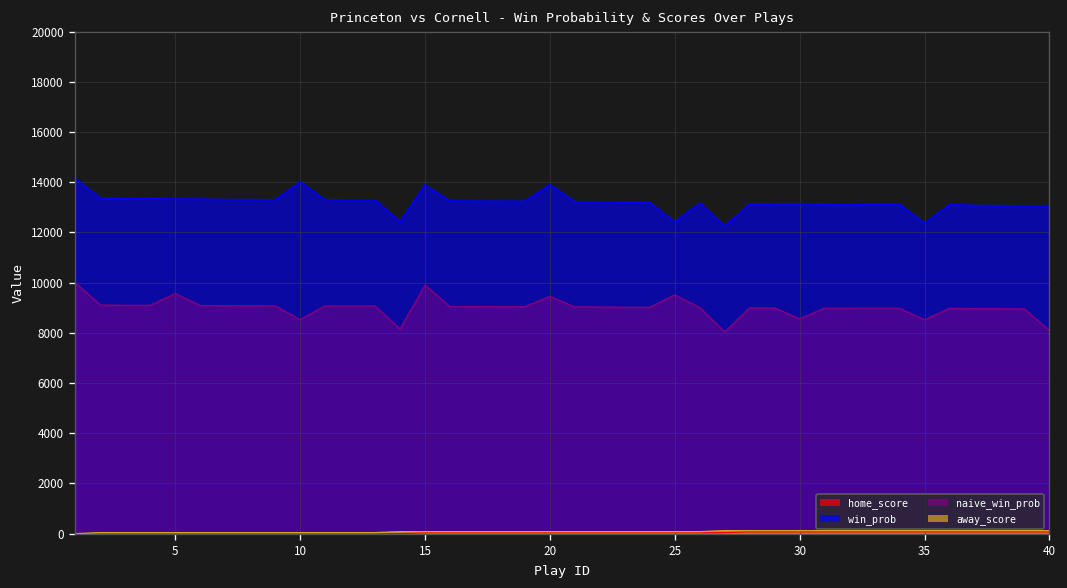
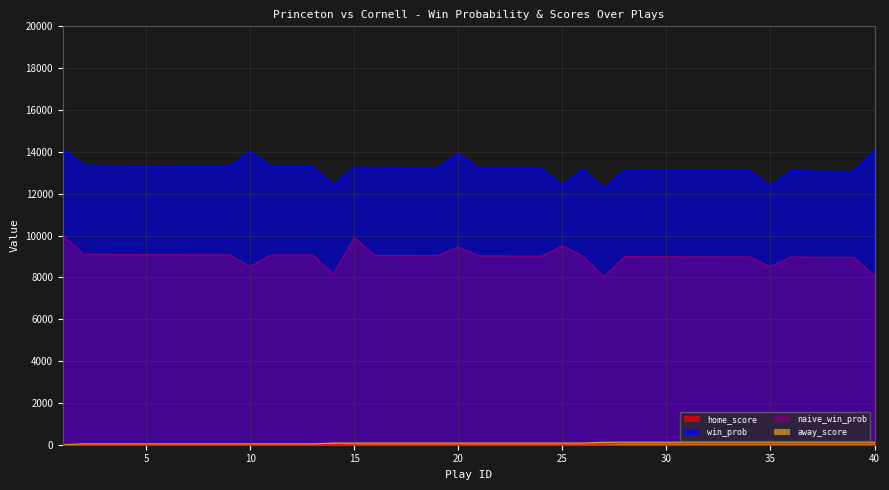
  {
    "win_prob": {
      "5": 13300,
      "10": 14000,
-     "15": 13900,
+     "15": 13300,
      "20": 13900,
      "25": 12400,
      "30": 13100,
      "35": 12400,
-     "40": 13100
+     "40": 14100
    },
    "naive_win_prob": {
-     "5": 9600,
+     "5": 9100,
      "10": 8500,
      "15": 9900,
      "20": 9500,
      "25": 9500,
-     "30": 8600,
+     "30": 9000,
      "35": 8500,
      "40": 8100
    }
  }
